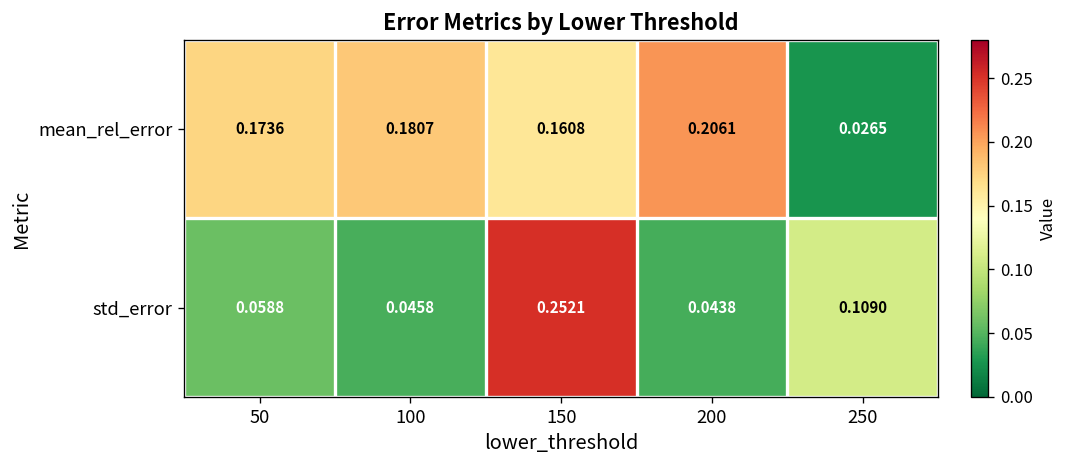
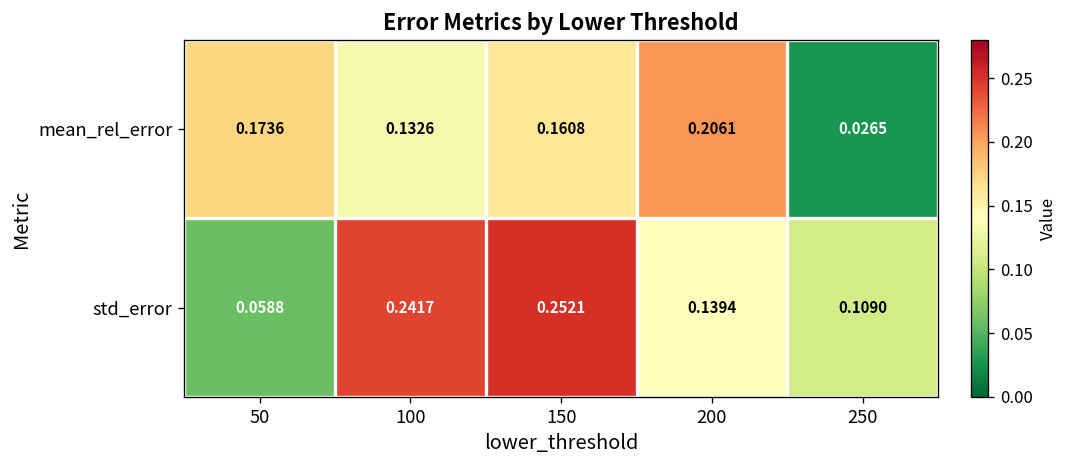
  {
    "mean_rel_error": {
      "50": 0.1736,
-     "100": 0.1807,
+     "100": 0.1326,
      "150": 0.1608,
      "200": 0.2061,
      "250": 0.0265
    },
    "std_error": {
      "50": 0.0588,
-     "100": 0.0458,
+     "100": 0.2417,
      "150": 0.2521,
-     "200": 0.0438,
+     "200": 0.1394,
      "250": 0.1090
    }
  }
